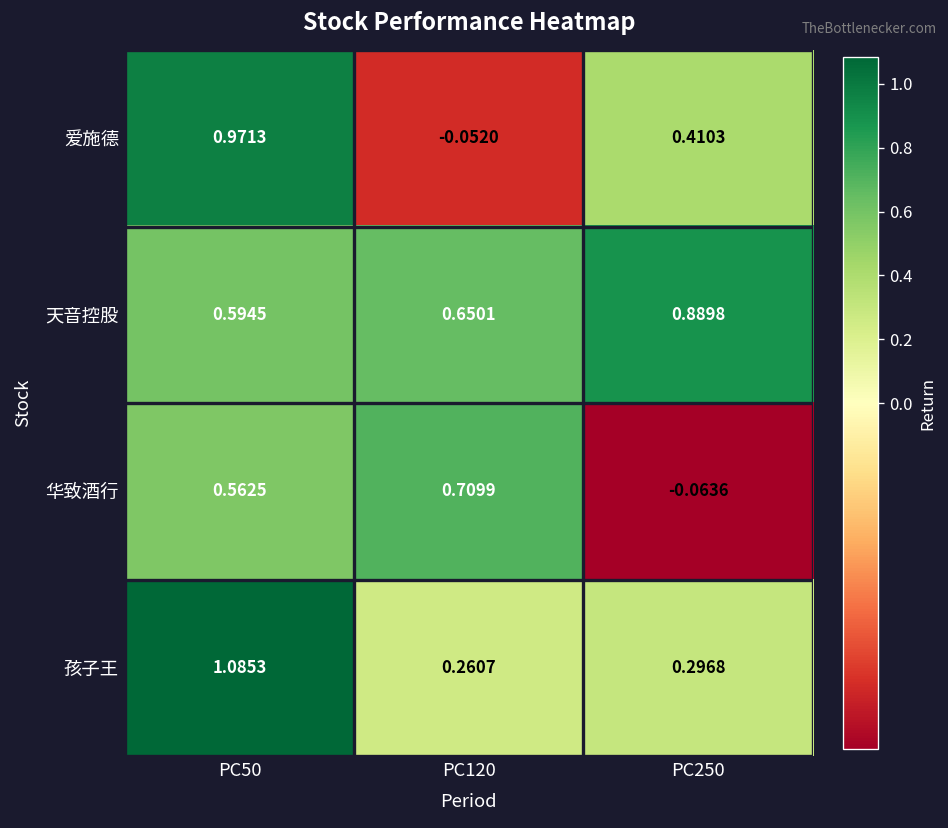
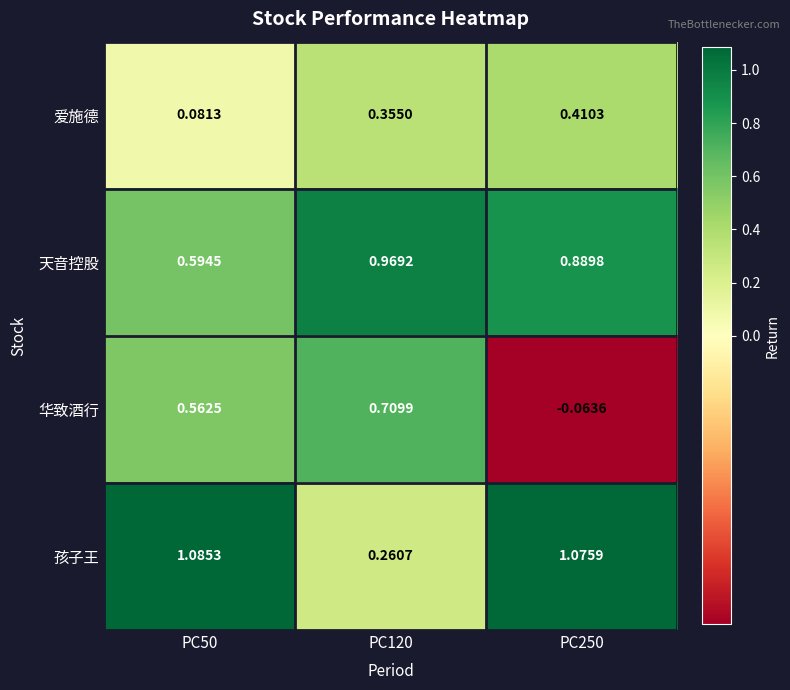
  {
    "爱施德": {
-     "PC50": 0.9713,
-     "PC120": -0.0520,
+     "PC50": 0.0813,
+     "PC120": 0.3550,
      "PC250": 0.4103
    },
    "天音控股": {
      "PC50": 0.5945,
-     "PC120": 0.6501,
+     "PC120": 0.9692,
      "PC250": 0.8898
    },
    "华致酒行": {
      "PC50": 0.5625,
      "PC120": 0.7099,
      "PC250": -0.0636
    },
    "孩子王": {
      "PC50": 1.0853,
      "PC120": 0.2607,
-     "PC250": 0.2968
+     "PC250": 1.0759
    }
  }
